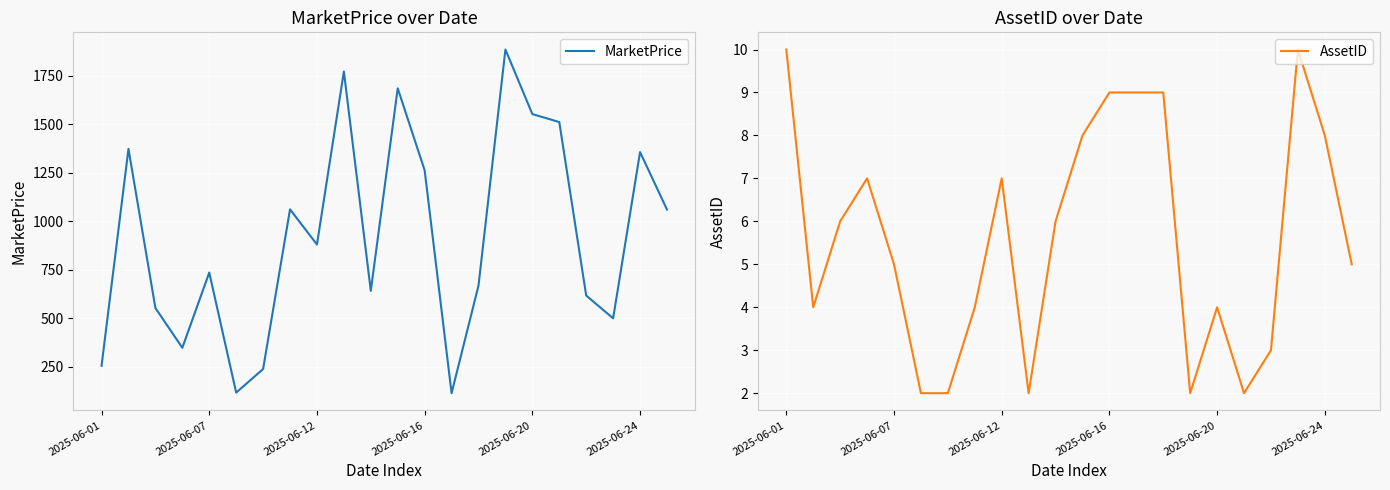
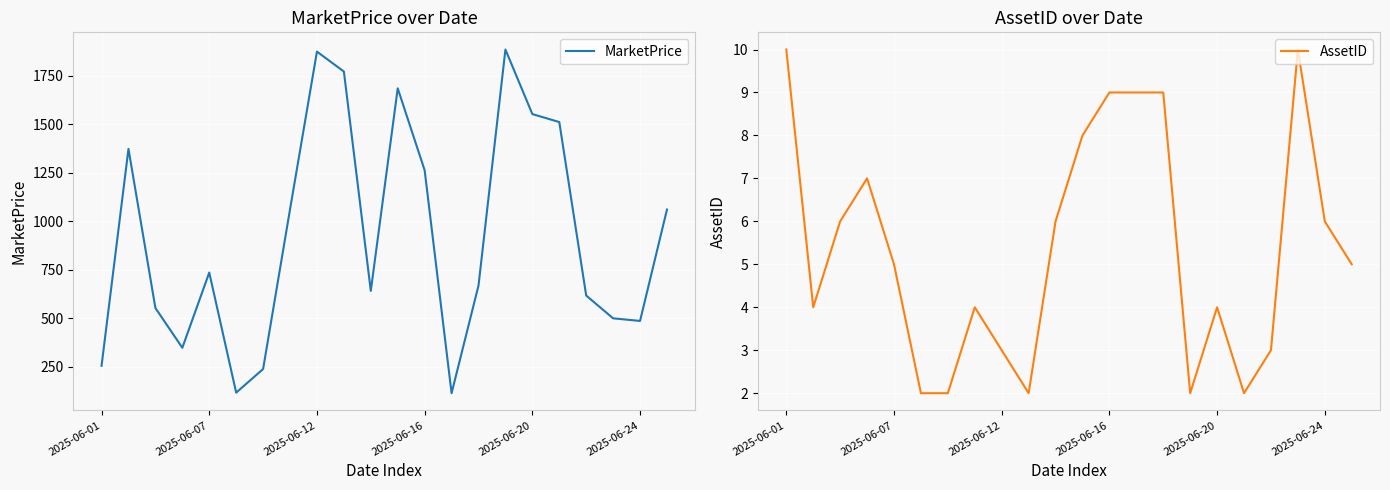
  {
    "MarketPrice over Date": {
      "2025-06-01": 260,
      "2025-06-07": 740,
-     "2025-06-12": 880,
+     "2025-06-12": 1870,
      "2025-06-16": 1260,
      "2025-06-20": 1550,
-     "2025-06-24": 1360
+     "2025-06-24": 490
    },
    "AssetID over Date": {
      "2025-06-01": 10,
      "2025-06-07": 5,
-     "2025-06-12": 7,
+     "2025-06-12": 3,
      "2025-06-16": 9,
      "2025-06-20": 4,
-     "2025-06-24": 8
+     "2025-06-24": 6
    }
  }
